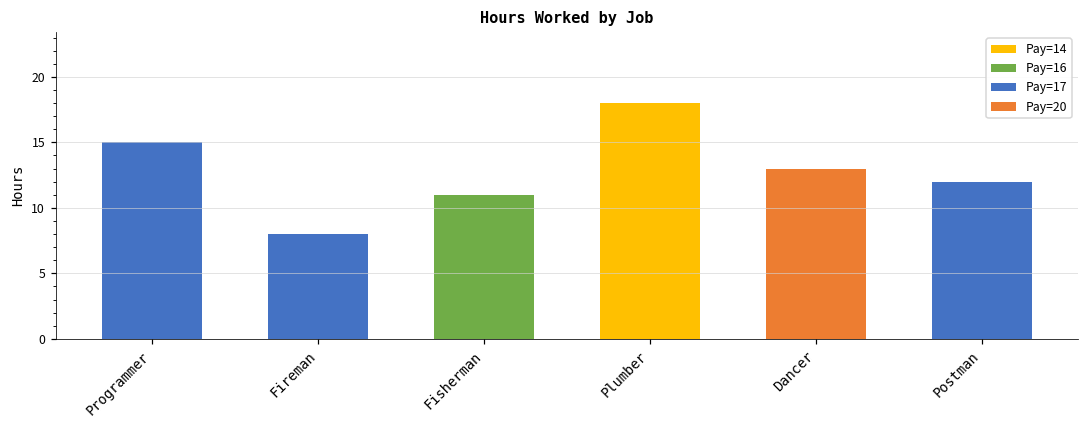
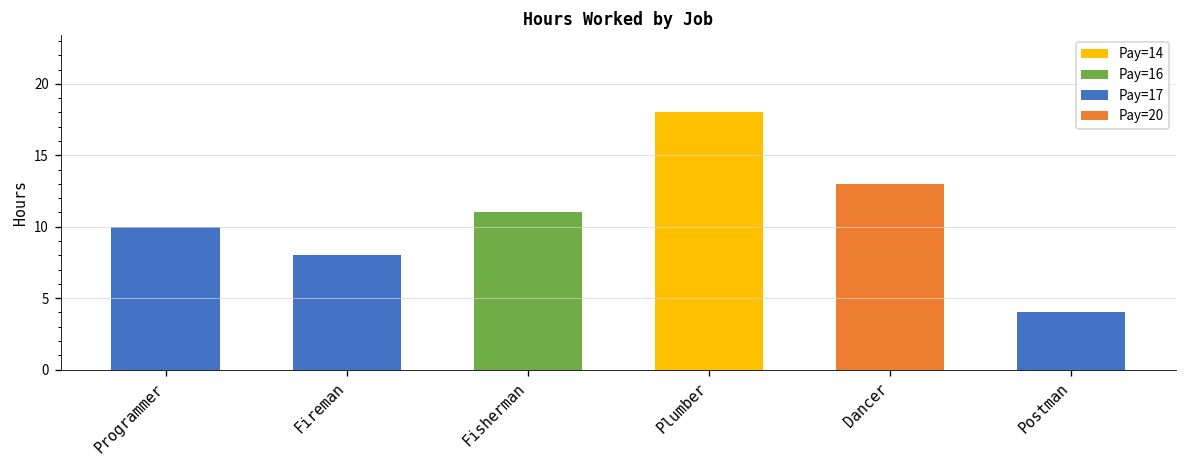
  {
-   "Programmer": 15,
+   "Programmer": 10,
    "Fireman": 8,
    "Fisherman": 11,
    "Plumber": 18,
    "Dancer": 13,
-   "Postman": 12
+   "Postman": 4
  }
